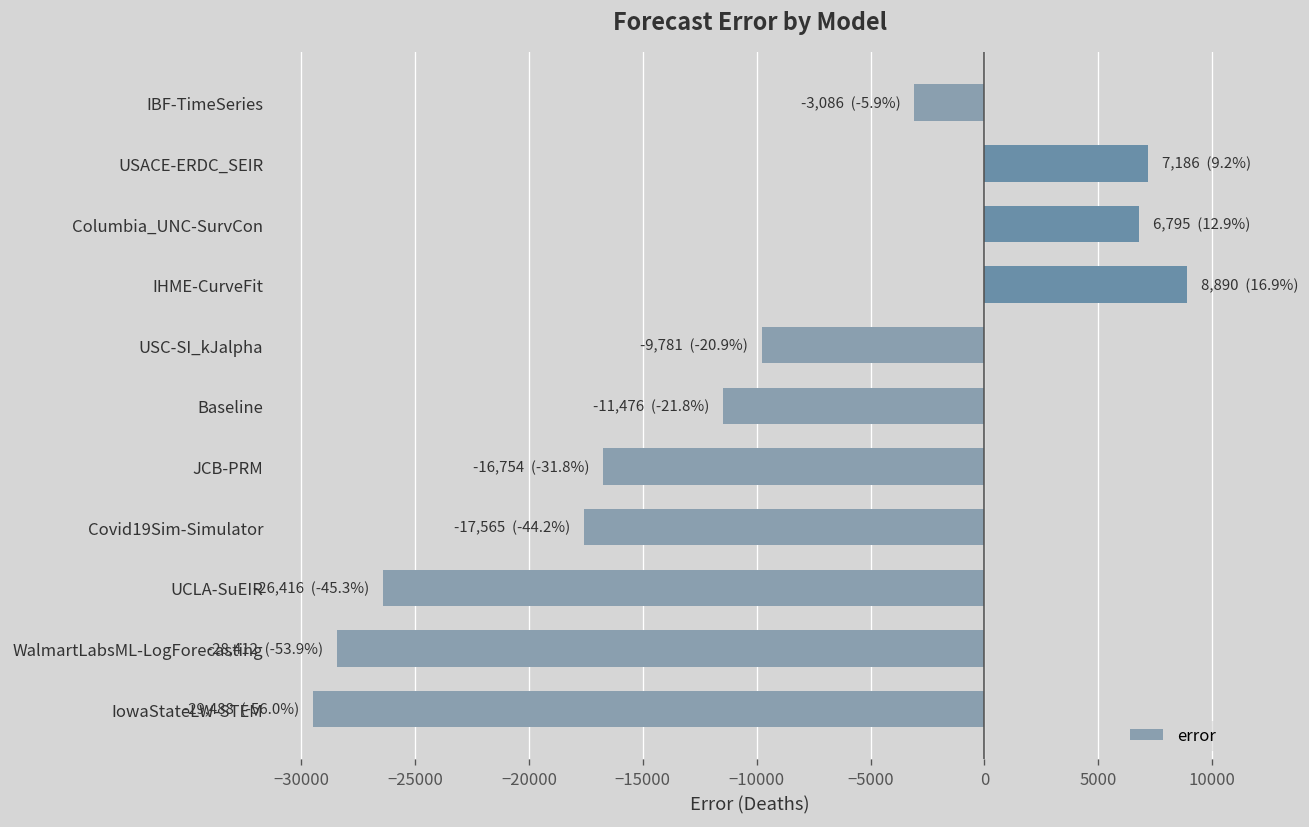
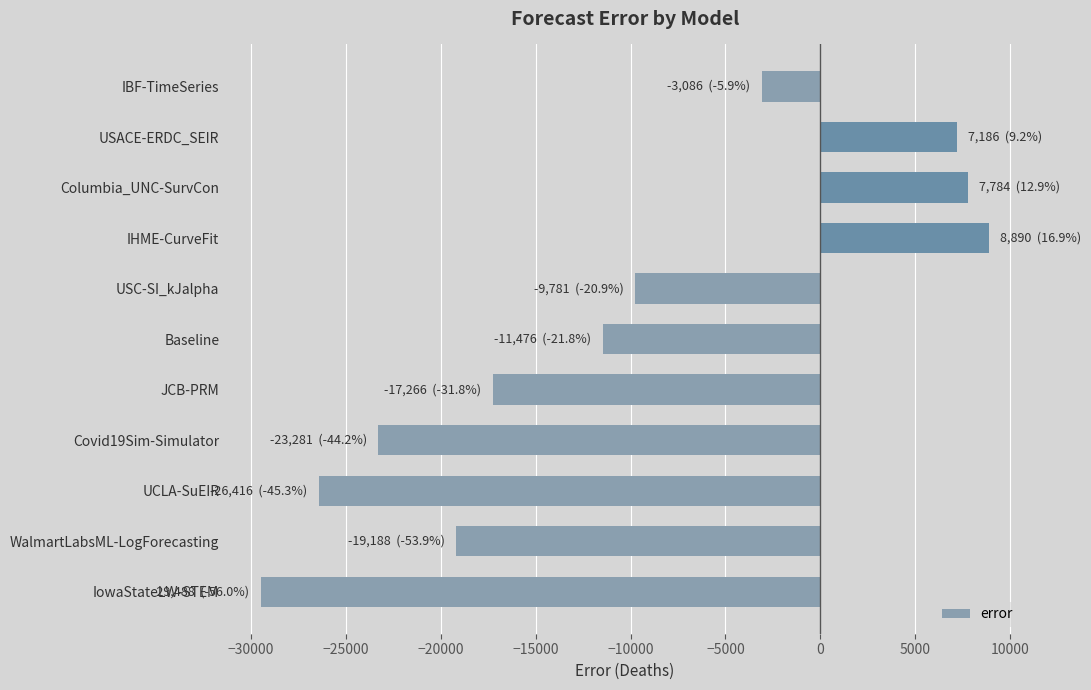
  {
    "IBF-TimeSeries": "-3,086",
    "USACE-ERDC_SEIR": "7,186",
-   "Columbia_UNC-SurvCon": "6,795",
+   "Columbia_UNC-SurvCon": "7,784",
    "IHME-CurveFit": "8,890",
    "USC-SI_kJalpha": "-9,781",
    "Baseline": "-11,476",
-   "JCB-PRM": "-16,754",
-   "Covid19Sim-Simulator": "-17,565",
+   "JCB-PRM": "-17,266",
+   "Covid19Sim-Simulator": "-23,281",
    "UCLA-SuEIR": "-26,416",
-   "WalmartLabsML-LogForecasting": "-28,412",
+   "WalmartLabsML-LogForecasting": "-19,188",
    "IowaStateLW-STEM": "-29,488"
  }
